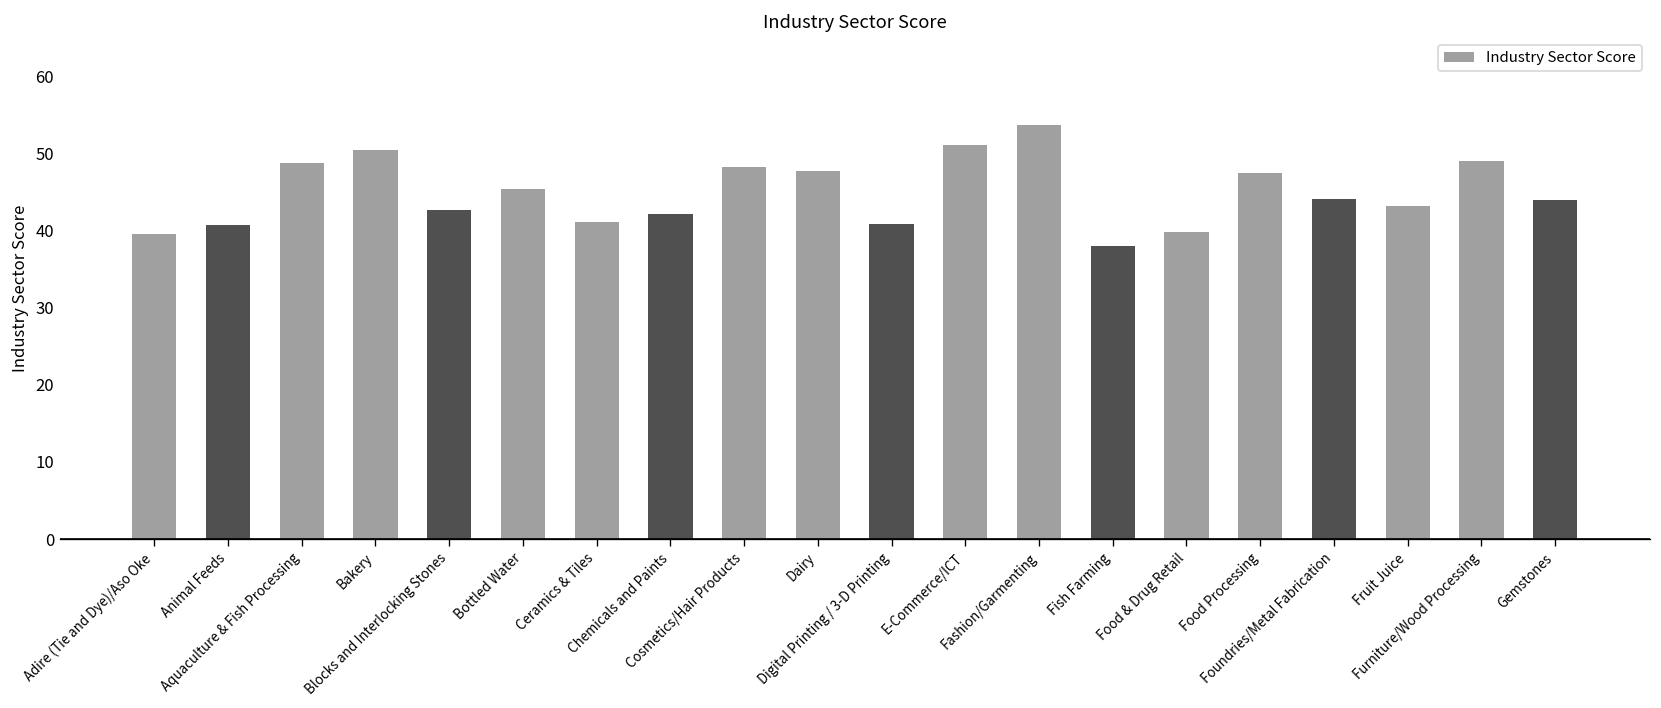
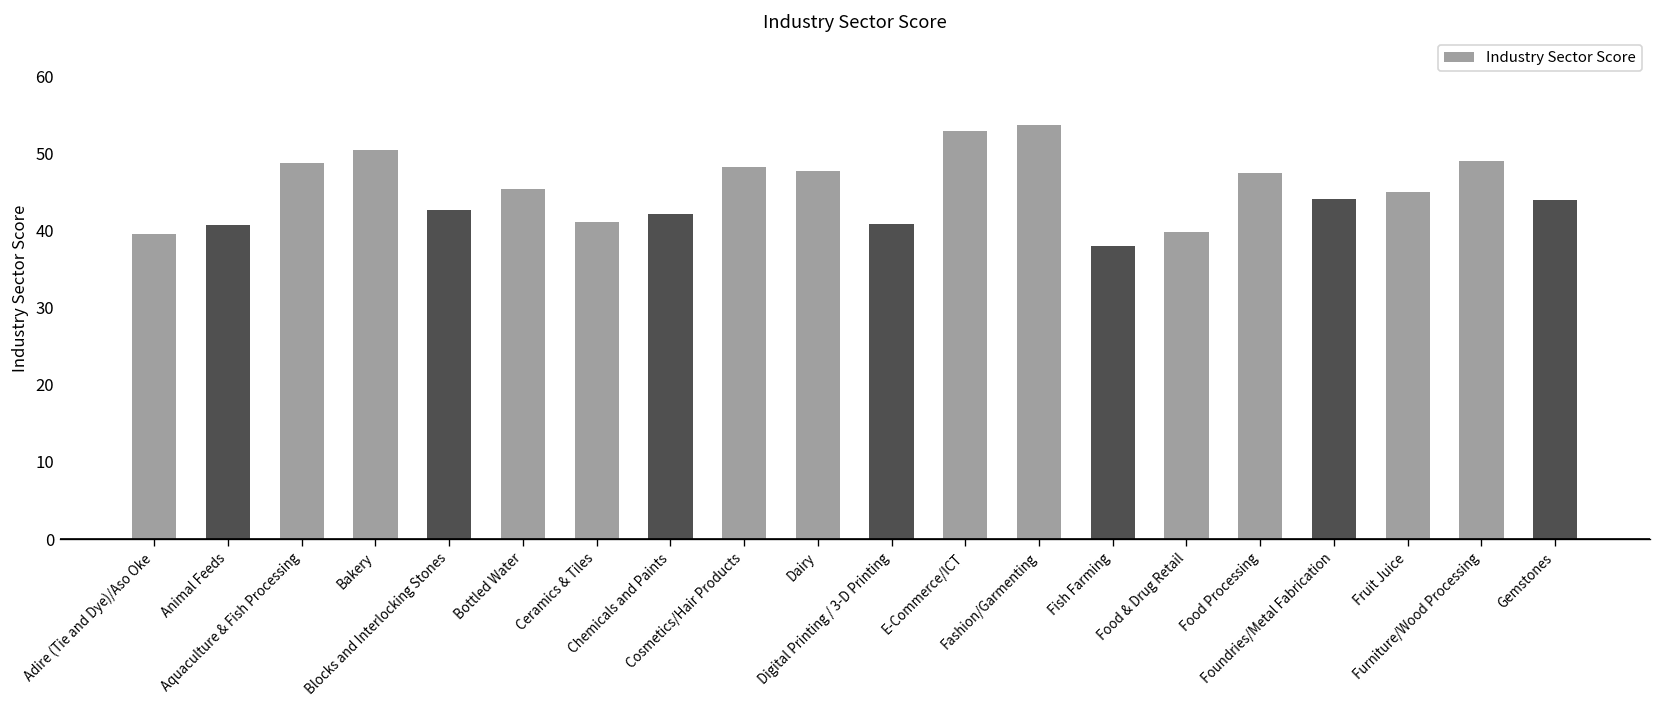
  {
    "Adire (Tie and Dye)/Aso Oke": 40,
    "Animal Feeds": 41,
    "Aquaculture & Fish Processing": 49,
    "Bakery": 50,
    "Blocks and Interlocking Stones": 43,
    "Bottled Water": 45,
    "Ceramics & Tiles": 41,
    "Chemicals and Paints": 42,
    "Cosmetics/Hair Products": 48,
    "Dairy": 48,
    "Digital Printing / 3-D Printing": 41,
-   "E-Commerce/ICT": 51,
+   "E-Commerce/ICT": 53,
    "Fashion/Garmenting": 54,
    "Fish Farming": 38,
    "Food & Drug Retail": 40,
    "Food Processing": 47,
    "Foundries/Metal Fabrication": 44,
-   "Fruit Juice": 43,
+   "Fruit Juice": 45,
    "Furniture/Wood Processing": 49,
    "Gemstones": 44
  }
